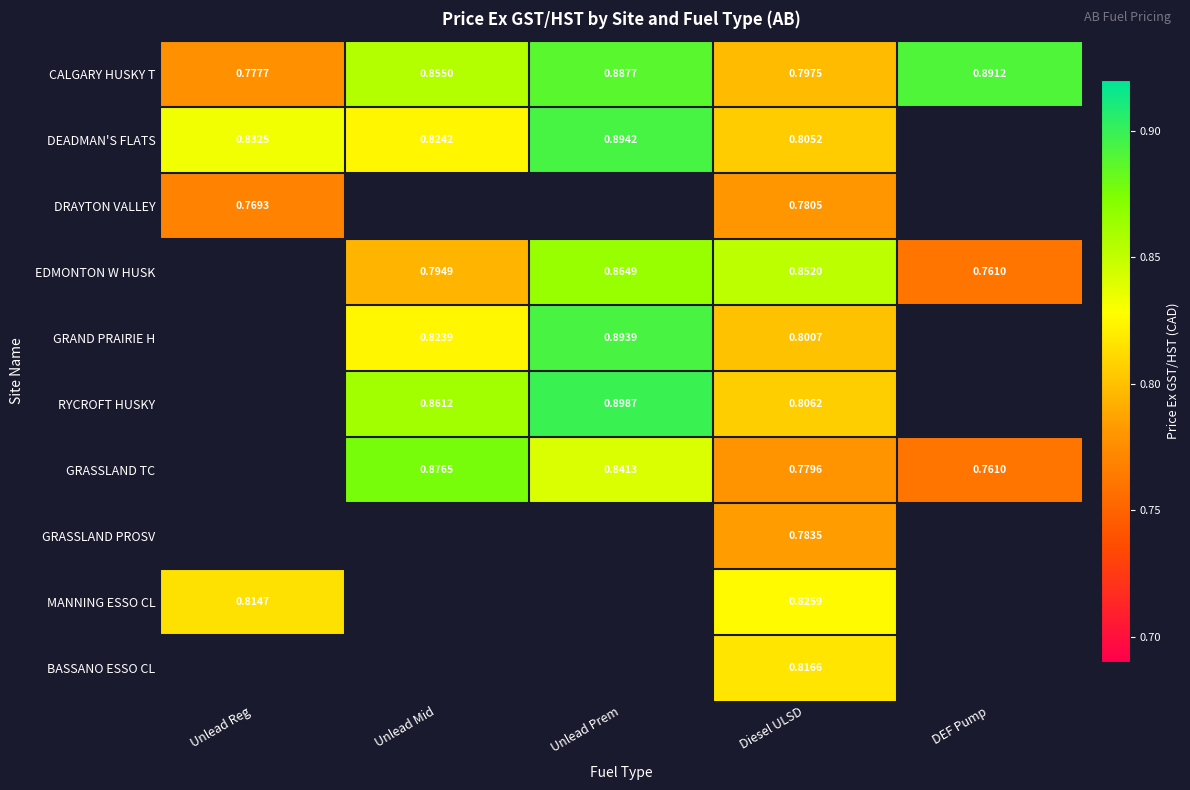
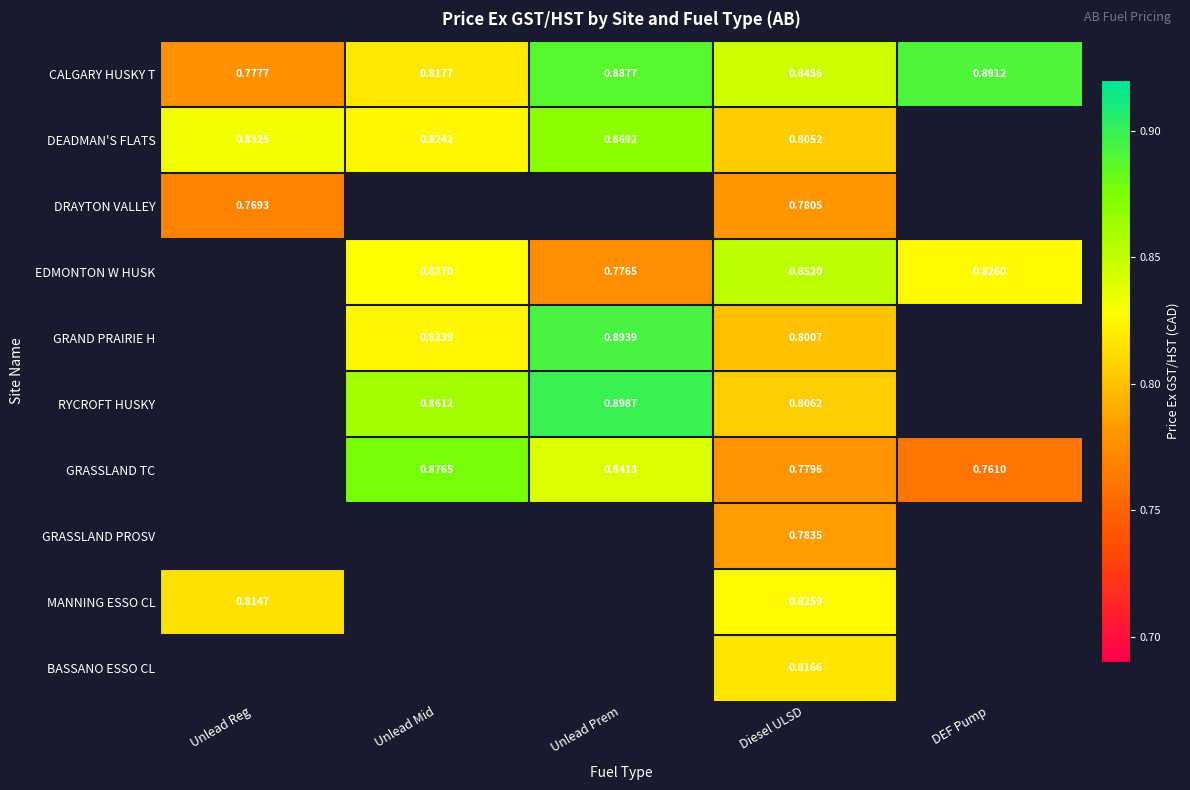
  {
    "CALGARY HUSKY T": {
      "Unlead Reg": 0.7777,
-     "Unlead Mid": 0.8550,
+     "Unlead Mid": 0.8177,
      "Unlead Prem": 0.8877,
-     "Diesel ULSD": 0.7975,
+     "Diesel ULSD": 0.8456,
      "DEF Pump": 0.8912
    },
    "DEADMAN'S FLATS": {
      "Unlead Reg": 0.8325,
      "Unlead Mid": 0.8242,
-     "Unlead Prem": 0.8942,
+     "Unlead Prem": 0.8692,
      "Diesel ULSD": 0.8052
    },
    "DRAYTON VALLEY": {
      "Unlead Reg": 0.7693,
      "Diesel ULSD": 0.7805
    },
    "EDMONTON W HUSK": {
-     "Unlead Mid": 0.7949,
-     "Unlead Prem": 0.8649,
+     "Unlead Mid": 0.8270,
+     "Unlead Prem": 0.7765,
      "Diesel ULSD": 0.8520,
-     "DEF Pump": 0.7610
+     "DEF Pump": 0.8260
    },
    "GRAND PRAIRIE H": {
      "Unlead Mid": 0.8239,
      "Unlead Prem": 0.8939,
      "Diesel ULSD": 0.8007
    },
    "RYCROFT HUSKY": {
      "Unlead Mid": 0.8612,
      "Unlead Prem": 0.8987,
      "Diesel ULSD": 0.8062
    },
    "GRASSLAND TC": {
      "Unlead Mid": 0.8765,
      "Unlead Prem": 0.8413,
      "Diesel ULSD": 0.7796,
      "DEF Pump": 0.7610
    },
    "GRASSLAND PROSV": {
      "Diesel ULSD": 0.7835
    },
    "MANNING ESSO CL": {
      "Unlead Reg": 0.8147,
      "Diesel ULSD": 0.8259
    },
    "BASSANO ESSO CL": {
      "Diesel ULSD": 0.8166
    }
  }
